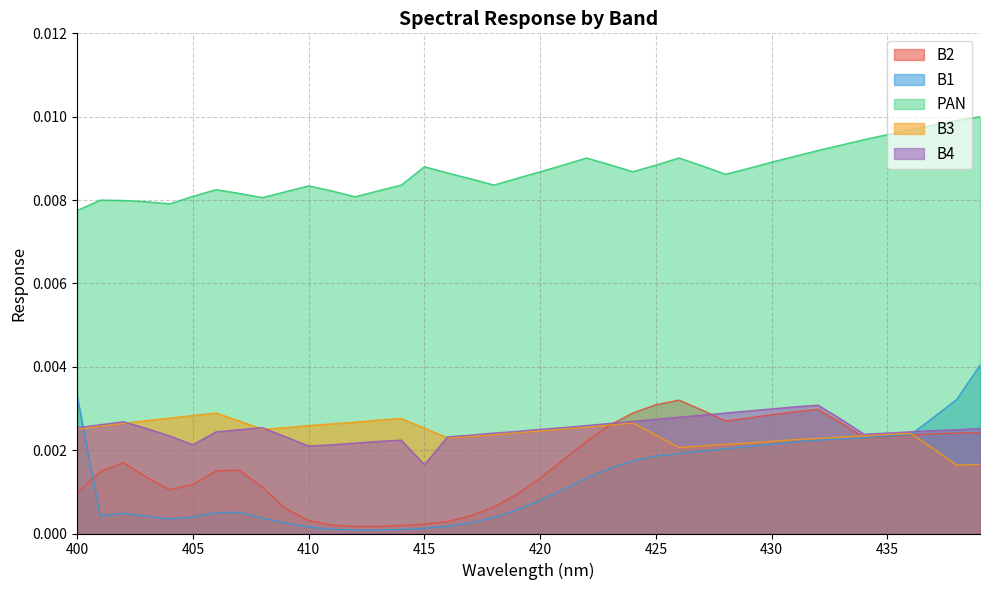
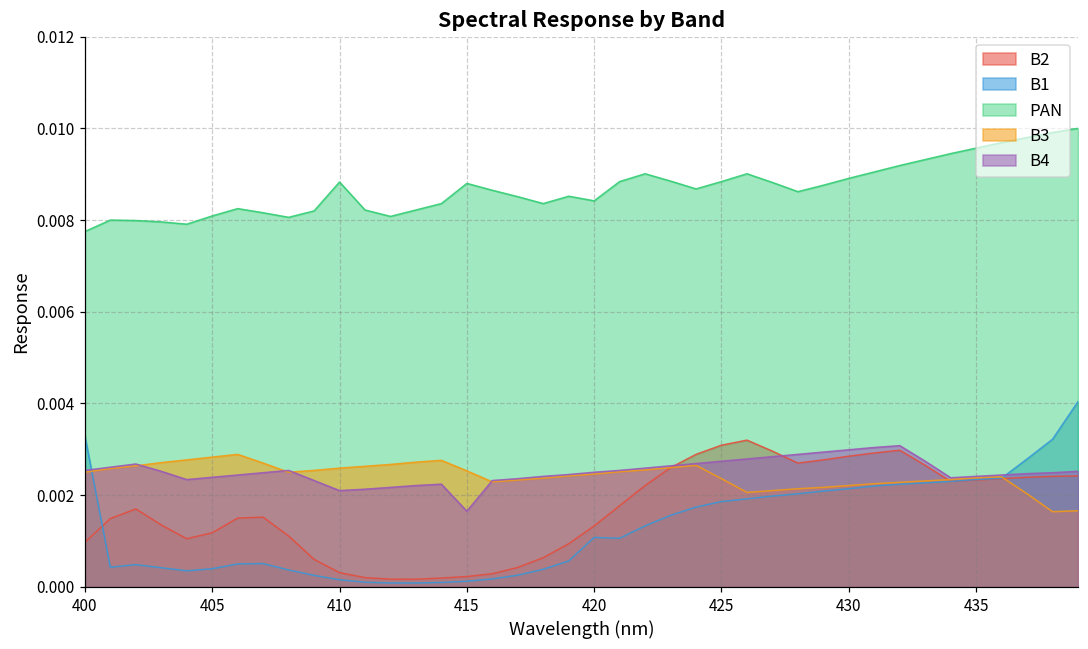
  {
    "B2": {
      "400": 0.0010,
      "405": 0.0012,
      "410": 0.0003,
      "415": 0.0002,
      "420": 0.0013,
      "425": 0.0031,
      "430": 0.0029
    },
    "B1": {
      "400": 0.0033,
      "405": 0.0004,
      "410": 0.0002,
      "415": 0.0001,
-     "420": 0.0008,
+     "420": 0.0011,
      "425": 0.0019,
      "430": 0.0021
    },
    "PAN": {
      "400": 0.0078,
      "405": 0.0081,
-     "410": 0.0083,
+     "410": 0.0088,
      "415": 0.0088,
-     "420": 0.0087,
+     "420": 0.0084,
      "425": 0.0088,
      "430": 0.0089,
      "435": 0.0096
    },
    "B3": {
      "405": 0.0028,
      "410": 0.0026,
      "415": 0.0025,
      "425": 0.0024,
      "430": 0.0022
    },
    "B4": {
-     "405": 0.0021,
+     "405": 0.0024,
      "410": 0.0021,
      "415": 0.0017,
      "425": 0.0027,
      "430": 0.0030
    }
  }
